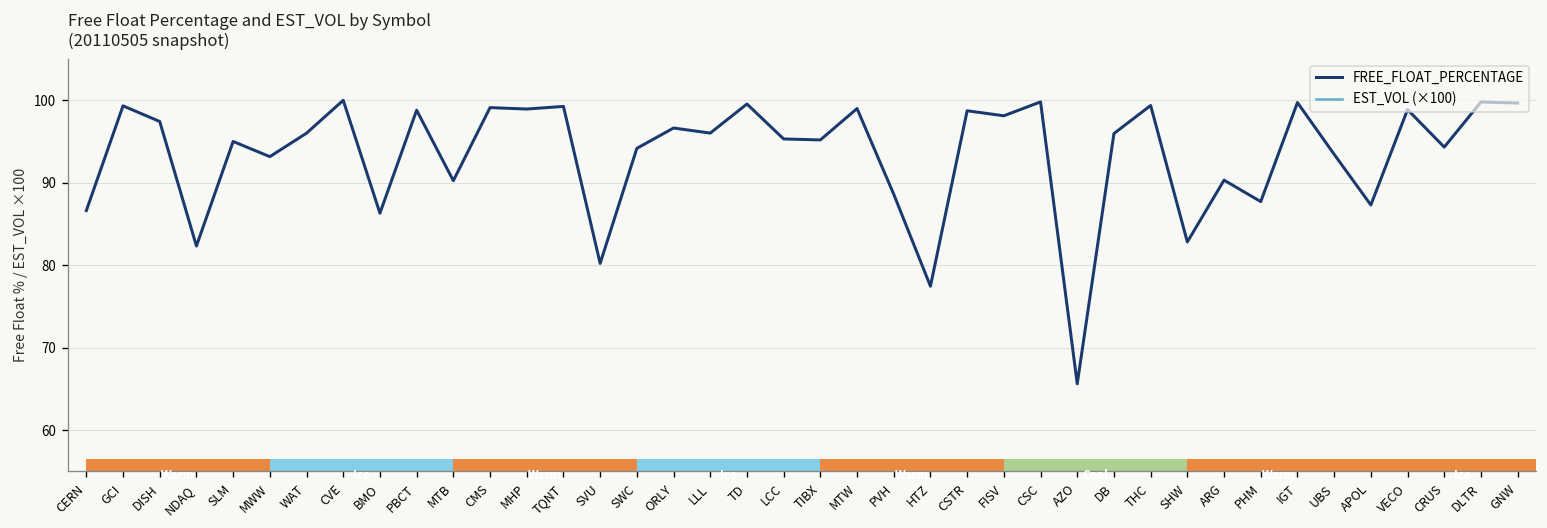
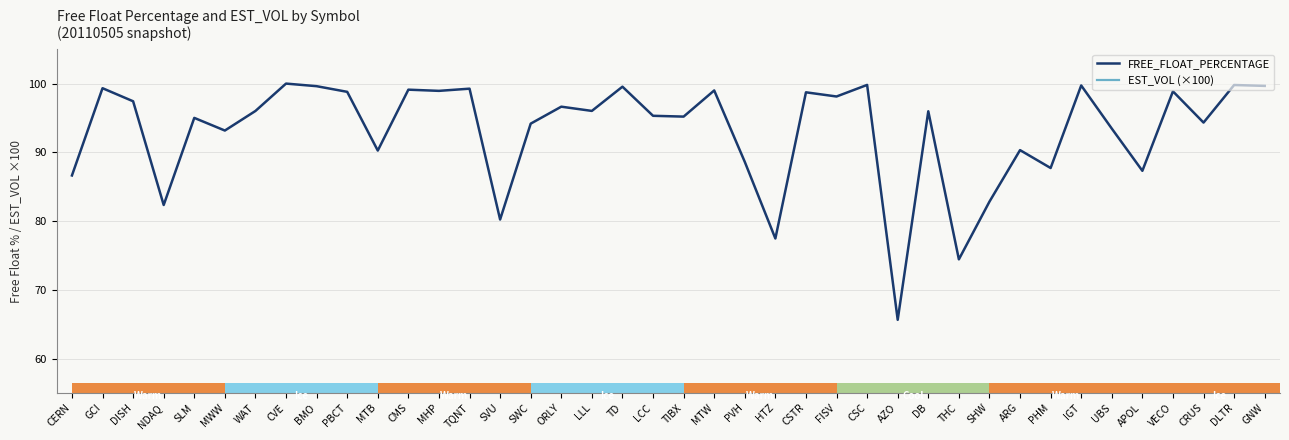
  {
    "FREE_FLOAT_PERCENTAGE": {
      "CERN": 87,
      "GCI": 99,
      "DISH": 97,
      "NDAQ": 82,
      "SLM": 95,
      "MWW": 93,
      "WAT": 96,
      "CVE": 100,
-     "BMO": 86,
+     "BMO": 100,
      "PBCT": 99,
      "MTB": 90,
      "CMS": 99,
      "MHP": 99,
      "TQNT": 99,
      "SVU": 80,
      "SWC": 94,
      "ORLY": 97,
      "LLL": 96,
      "TD": 100,
      "LCC": 95,
      "TIBX": 95,
      "MTW": 99,
      "PVH": 89,
      "HTZ": 77,
      "CSTR": 99,
      "FISV": 98,
      "CSC": 100,
      "AZO": 66,
      "DB": 96,
-     "THC": 99,
+     "THC": 74,
      "SHW": 83,
      "ARG": 90,
      "PHM": 88,
      "IGT": 100,
      "UBS": 93,
      "APOL": 87,
      "VECO": 99,
      "CRUS": 94
    }
  }
